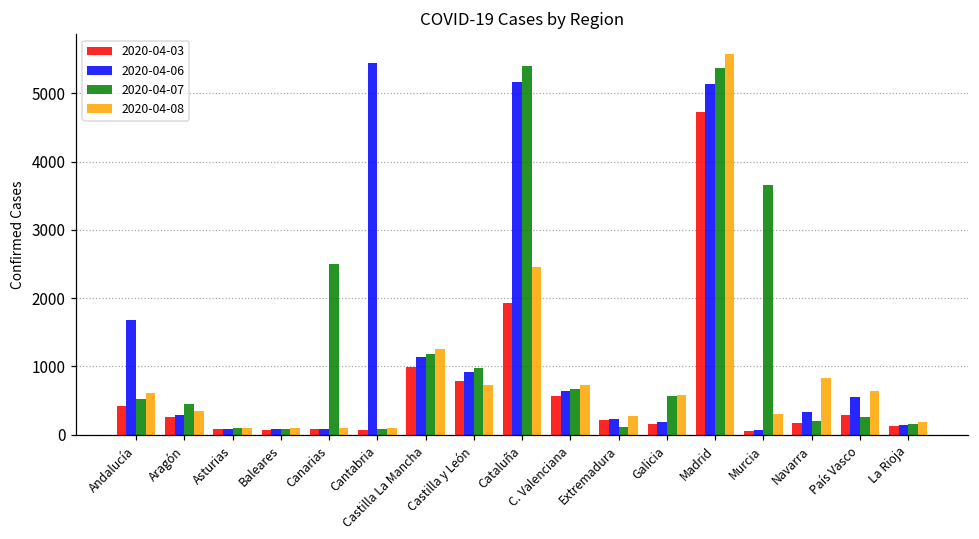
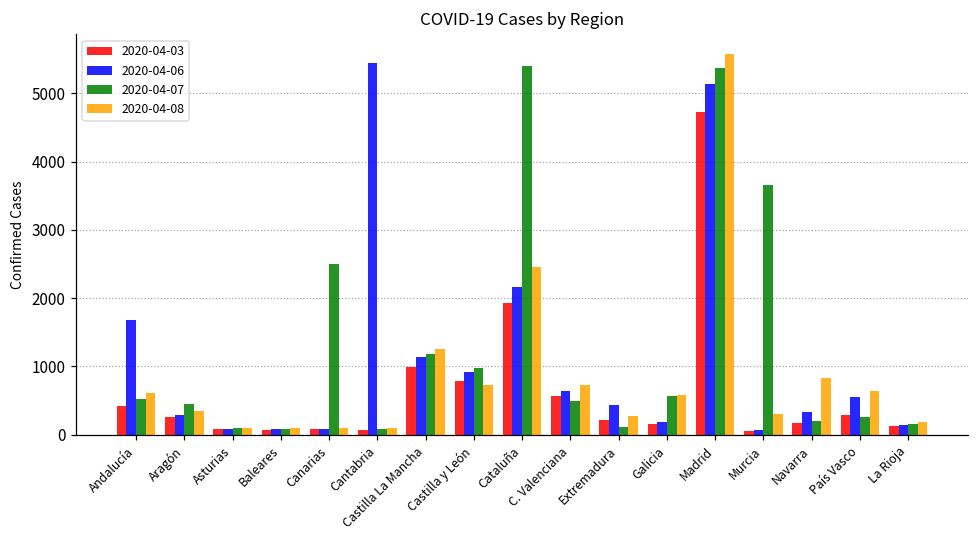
  {
    "2020-04-03": {
      "Andalucía": 400,
      "Aragón": 300,
      "Asturias": 100,
      "Baleares": 100,
      "Canarias": 100,
      "Cantabria": 100,
      "Castilla La Mancha": 1000,
      "Castilla y León": 800,
      "Cataluña": 1900,
      "C. Valenciana": 600,
      "Extremadura": 200,
      "Galicia": 200,
      "Madrid": 4700,
      "Murcia": 100,
      "Navarra": 200,
      "País Vasco": 300,
      "La Rioja": 100
    },
    "2020-04-06": {
      "Andalucía": 1700,
      "Aragón": 300,
      "Asturias": 100,
      "Baleares": 100,
      "Canarias": 100,
      "Cantabria": 5500,
      "Castilla La Mancha": 1100,
      "Castilla y León": 900,
-     "Cataluña": 5200,
+     "Cataluña": 2200,
      "C. Valenciana": 600,
-     "Extremadura": 200,
+     "Extremadura": 400,
      "Galicia": 200,
      "Madrid": 5100,
      "Murcia": 100,
      "Navarra": 300,
      "País Vasco": 500,
      "La Rioja": 100
    },
    "2020-04-07": {
      "Andalucía": 500,
      "Aragón": 400,
      "Asturias": 100,
      "Baleares": 100,
      "Canarias": 2500,
      "Cantabria": 100,
      "Castilla La Mancha": 1200,
      "Castilla y León": 1000,
      "Cataluña": 5400,
-     "C. Valenciana": 700,
+     "C. Valenciana": 500,
      "Extremadura": 100,
      "Galicia": 600,
      "Madrid": 5400,
      "Murcia": 3700,
      "Navarra": 200,
      "País Vasco": 300,
      "La Rioja": 200
    },
    "2020-04-08": {
      "Andalucía": 600,
      "Aragón": 300,
      "Asturias": 100,
      "Baleares": 100,
      "Canarias": 100,
      "Cantabria": 100,
      "Castilla La Mancha": 1300,
      "Castilla y León": 700,
      "Cataluña": 2500,
      "C. Valenciana": 700,
      "Extremadura": 300,
      "Galicia": 600,
      "Madrid": 5600,
      "Murcia": 300,
      "Navarra": 800,
      "País Vasco": 600,
      "La Rioja": 200
    }
  }
